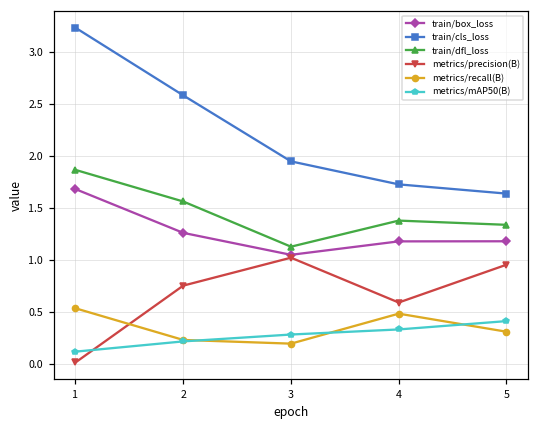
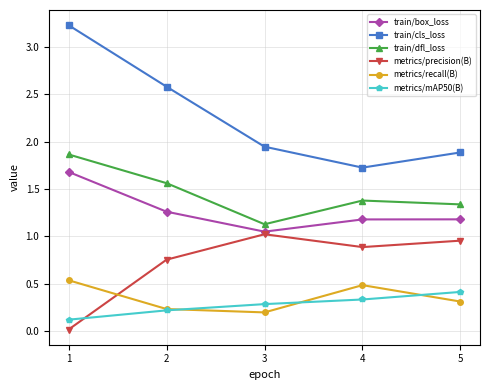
  {
    "train/box_loss": {
      "1": 1.7,
      "2": 1.3,
      "3": 1.0,
      "4": 1.2,
      "5": 1.2
    },
    "train/cls_loss": {
      "1": 3.2,
      "2": 2.6,
      "3": 1.9,
      "4": 1.7,
-     "5": 1.6
+     "5": 1.9
    },
    "train/dfl_loss": {
      "1": 1.9,
      "2": 1.6,
      "3": 1.1,
      "4": 1.4,
      "5": 1.3
    },
    "metrics/precision(B)": {
      "1": 0.0,
      "2": 0.8,
      "3": 1.0,
-     "4": 0.6,
+     "4": 0.9,
      "5": 1.0
    },
    "metrics/recall(B)": {
      "1": 0.5,
      "3": 0.2,
      "4": 0.5,
      "5": 0.3
    },
    "metrics/mAP50(B)": {
      "1": 0.1,
      "3": 0.3,
      "4": 0.3,
      "5": 0.4
    }
  }
